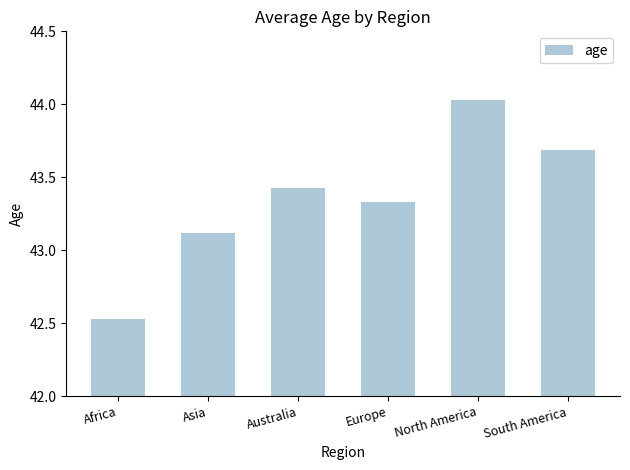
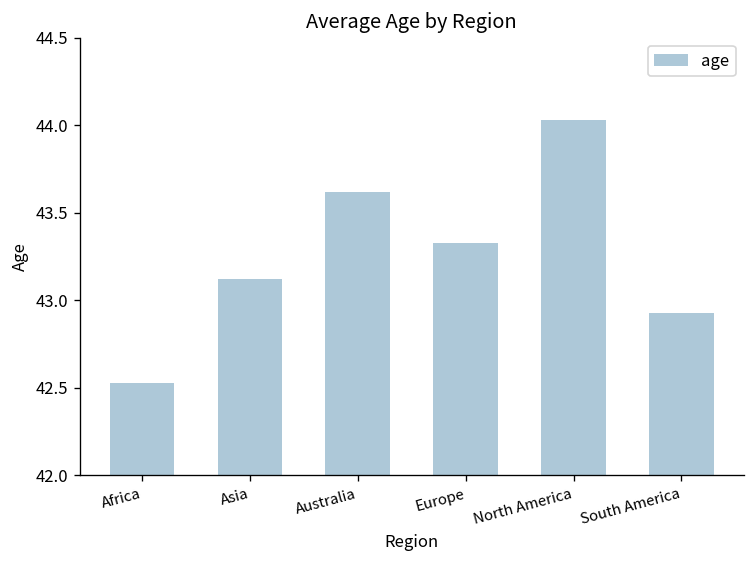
  {
    "Africa": 42.53,
    "Asia": 43.12,
-   "Australia": 43.42,
+   "Australia": 43.62,
    "Europe": 43.33,
    "North America": 44.03,
-   "South America": 43.69
+   "South America": 42.93
  }
